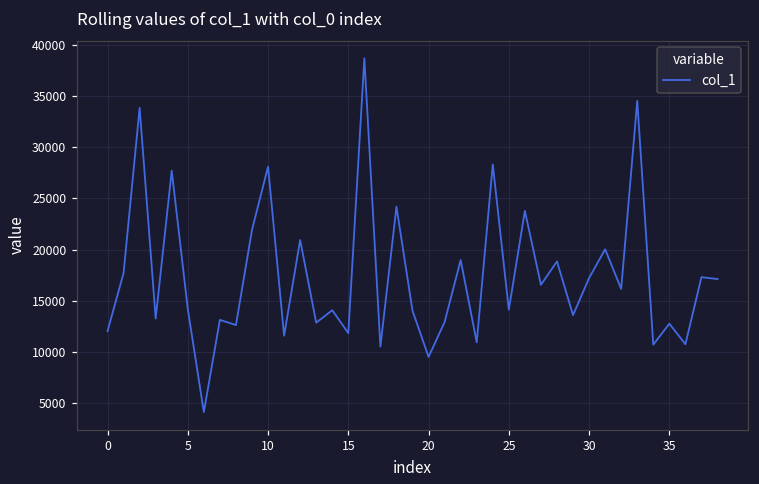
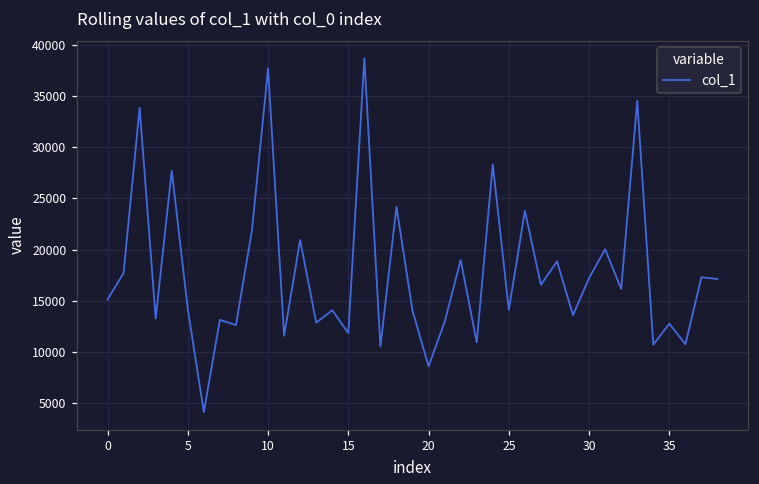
  {
-   "0": 12000,
+   "0": 15000,
    "5": 14000,
-   "10": 28000,
+   "10": 38000,
    "15": 12000,
-   "20": 9500,
+   "20": 8600,
    "25": 14000,
    "30": 17000,
    "35": 13000
  }
